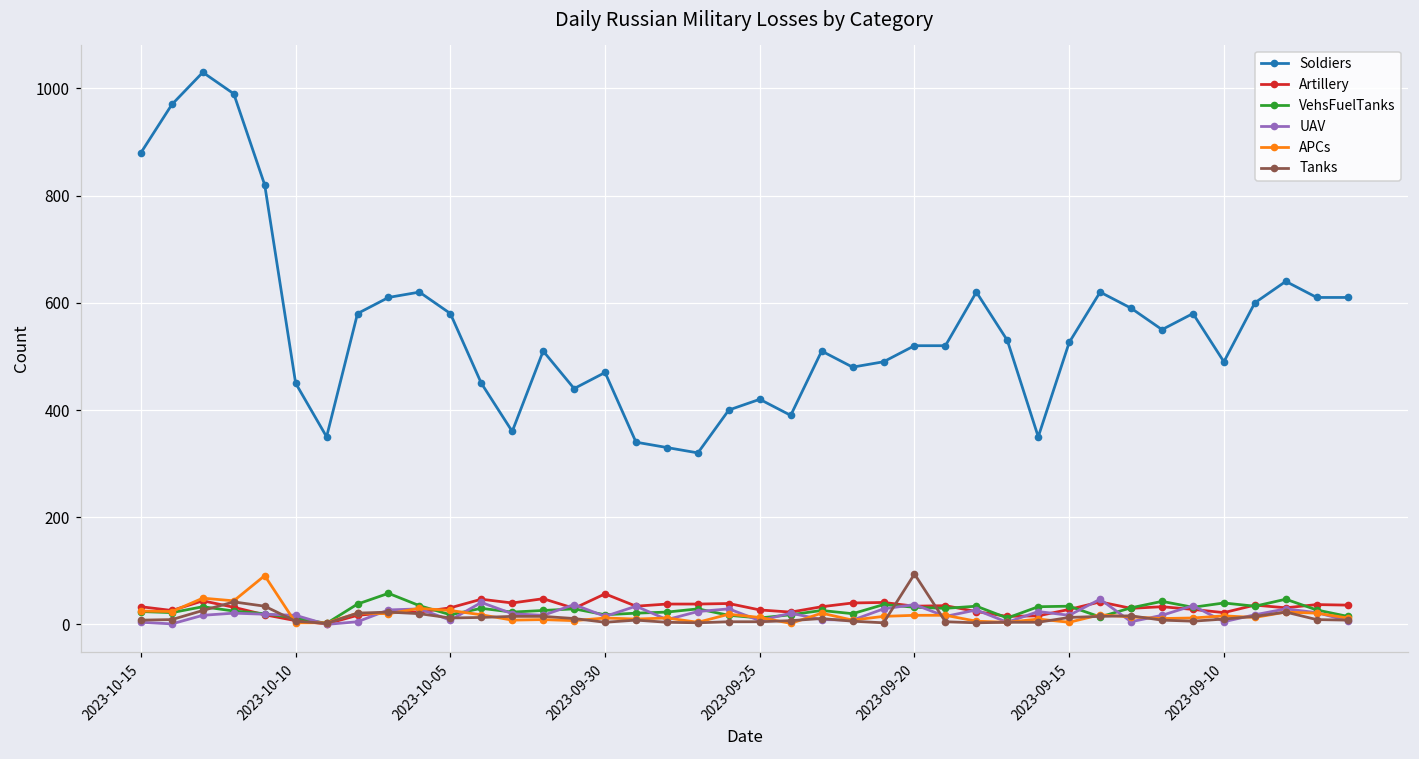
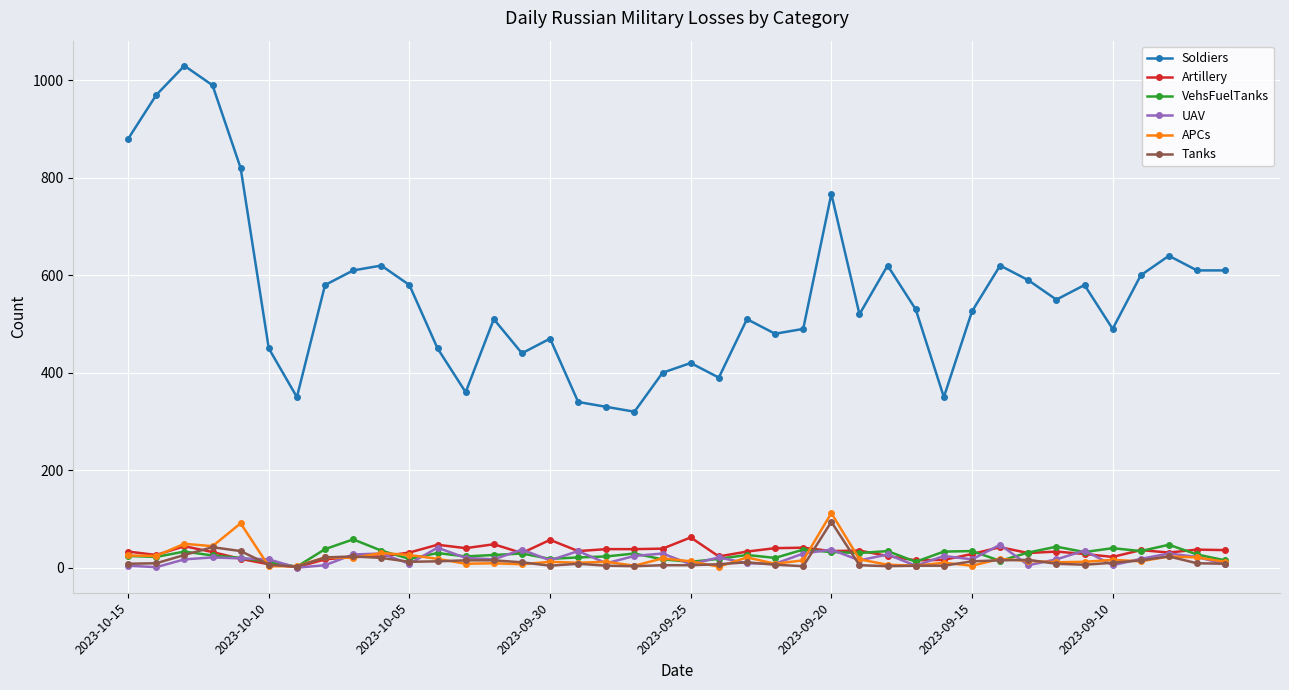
  {
    "Soldiers": {
      "2023-10-15": 880,
      "2023-10-10": 450,
      "2023-10-05": 580,
      "2023-09-30": 470,
      "2023-09-25": 420,
-     "2023-09-20": 520,
+     "2023-09-20": 770,
      "2023-09-15": 530,
      "2023-09-10": 490
    },
    "Artillery": {
      "2023-10-15": 30,
      "2023-09-30": 60,
-     "2023-09-25": 30,
+     "2023-09-25": 60,
      "2023-09-15": 30,
      "2023-09-10": 20
    },
    "VehsFuelTanks": {
      "2023-10-05": 20,
      "2023-09-15": 30,
      "2023-09-10": 40
    },
    "APCs": {
-     "2023-09-20": 20,
+     "2023-09-20": 110,
      "2023-09-15": 0,
      "2023-09-10": 20
    },
    "Tanks": {
      "2023-09-30": 0,
      "2023-09-20": 90
    }
  }
